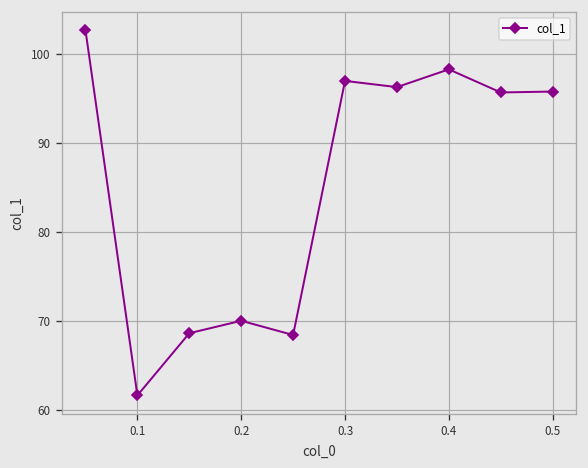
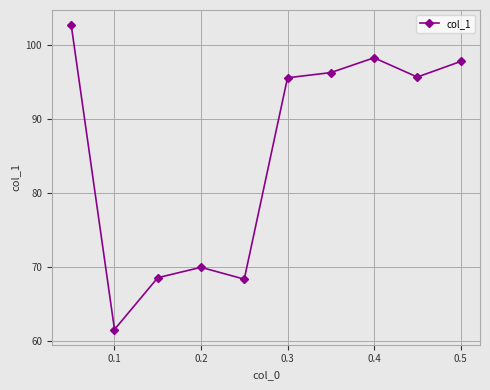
  {
    "0.1": 62,
    "0.2": 70,
-   "0.3": 97,
+   "0.3": 96,
    "0.4": 98,
-   "0.5": 96
+   "0.5": 98
  }
